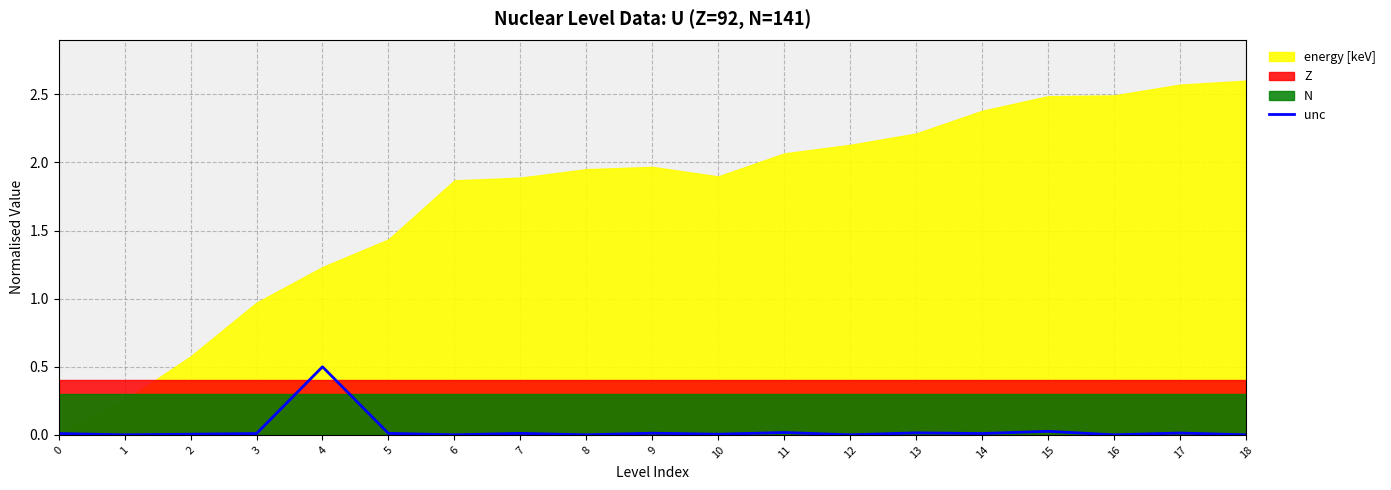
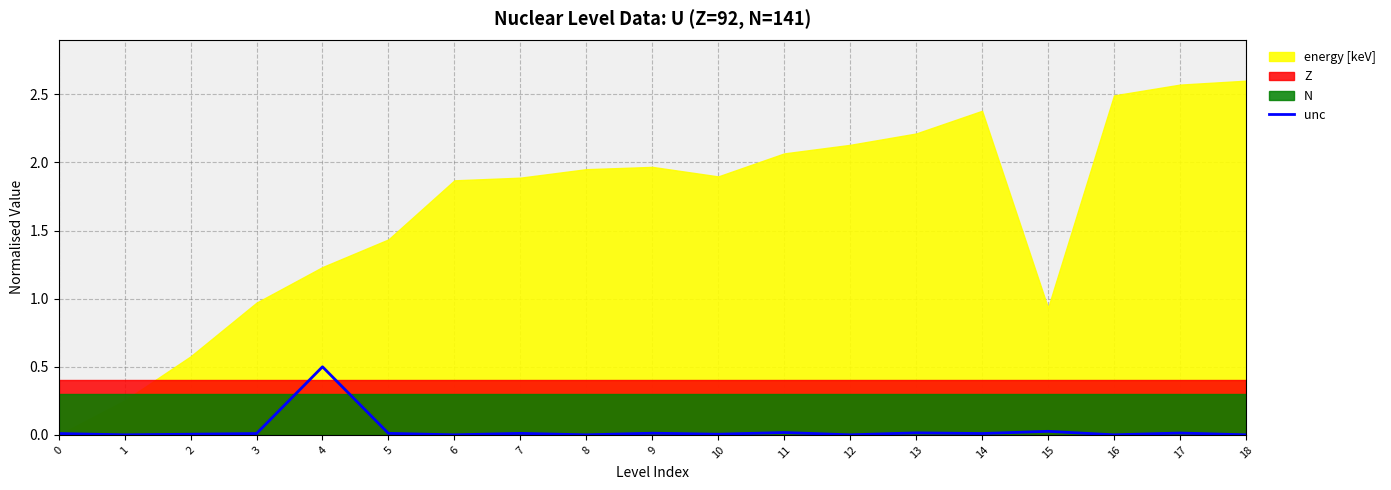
  {
    "unc": {
      "1": 0.00,
      "2": 0.01,
      "3": 0.01,
      "4": 0.50,
      "5": 0.01,
      "6": 0.00,
      "7": 0.01,
      "8": 0.00,
      "9": 0.01,
      "10": 0.01,
      "11": 0.02,
      "12": 0.00,
      "13": 0.02,
      "14": 0.01,
      "15": 0.03,
      "16": 0.00,
      "17": 0.01,
      "18": 0.00
    },
    "energy [keV]": {
      "1": 0.25,
      "2": 0.58,
      "3": 0.97,
      "4": 1.23,
      "5": 1.44,
      "6": 1.87,
      "7": 1.89,
      "8": 1.95,
      "9": 1.97,
      "10": 1.90,
      "11": 2.07,
      "12": 2.13,
      "13": 2.21,
      "14": 2.38,
-     "15": 2.49,
+     "15": 0.93,
      "16": 2.49,
      "17": 2.57,
      "18": 2.60
    },
    "Z": {
      "0": 0.40,
      "1": 0.40,
      "2": 0.40,
      "3": 0.40,
      "4": 0.40,
      "5": 0.40,
      "6": 0.40,
      "7": 0.40,
      "8": 0.40,
      "9": 0.40,
      "10": 0.40,
      "11": 0.40,
      "12": 0.40,
      "13": 0.40,
      "14": 0.40,
      "15": 0.40,
      "16": 0.40,
      "17": 0.40,
      "18": 0.40
    },
    "N": {
      "0": 0.30,
      "1": 0.30,
      "2": 0.30,
      "3": 0.30,
      "4": 0.30,
      "5": 0.30,
      "6": 0.30,
      "7": 0.30,
      "8": 0.30,
      "9": 0.30,
      "10": 0.30,
      "11": 0.30,
      "12": 0.30,
      "13": 0.30,
      "14": 0.30,
      "15": 0.30,
      "16": 0.30,
      "17": 0.30,
      "18": 0.30
    }
  }
